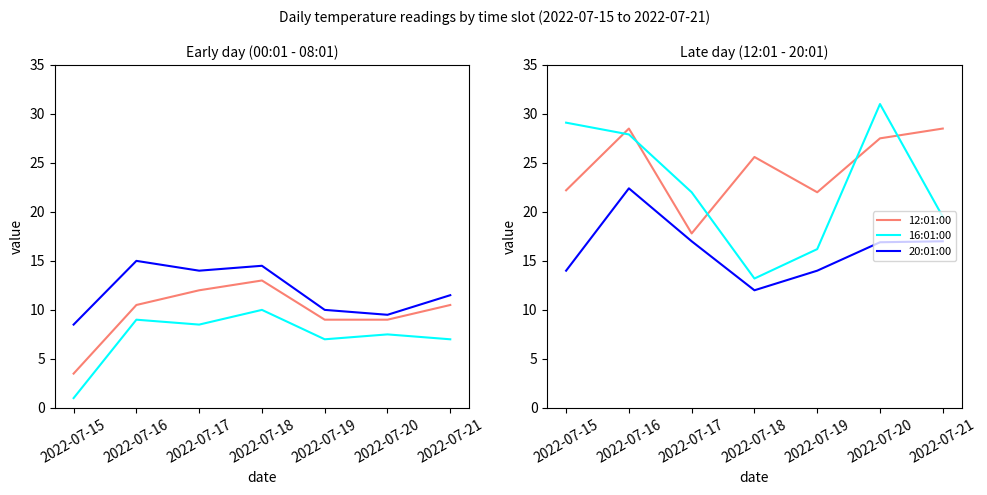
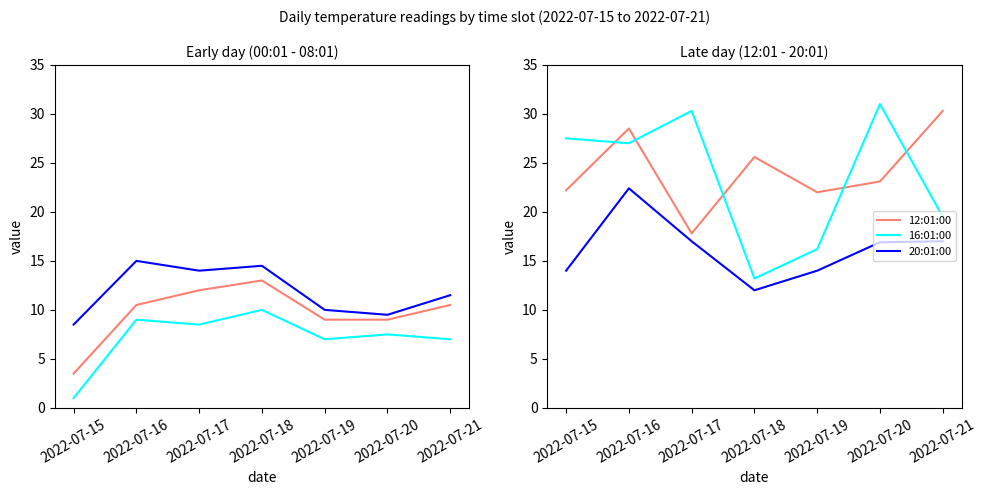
  {
    "Late day (12:01 - 20:01)": {
      "12:01:00": {
        "2022-07-15": 22,
        "2022-07-16": 29,
        "2022-07-17": 18,
        "2022-07-18": 26,
        "2022-07-19": 22,
-       "2022-07-20": 28,
-       "2022-07-21": 29
+       "2022-07-20": 23,
+       "2022-07-21": 30
      },
      "16:01:00": {
-       "2022-07-15": 29,
-       "2022-07-16": 28,
-       "2022-07-17": 22,
+       "2022-07-15": 28,
+       "2022-07-16": 27,
+       "2022-07-17": 30,
        "2022-07-18": 13,
        "2022-07-19": 16,
        "2022-07-20": 31
      },
      "20:01:00": {
        "2022-07-15": 14,
        "2022-07-16": 22,
        "2022-07-17": 17,
        "2022-07-18": 12,
        "2022-07-19": 14
      }
    }
  }
